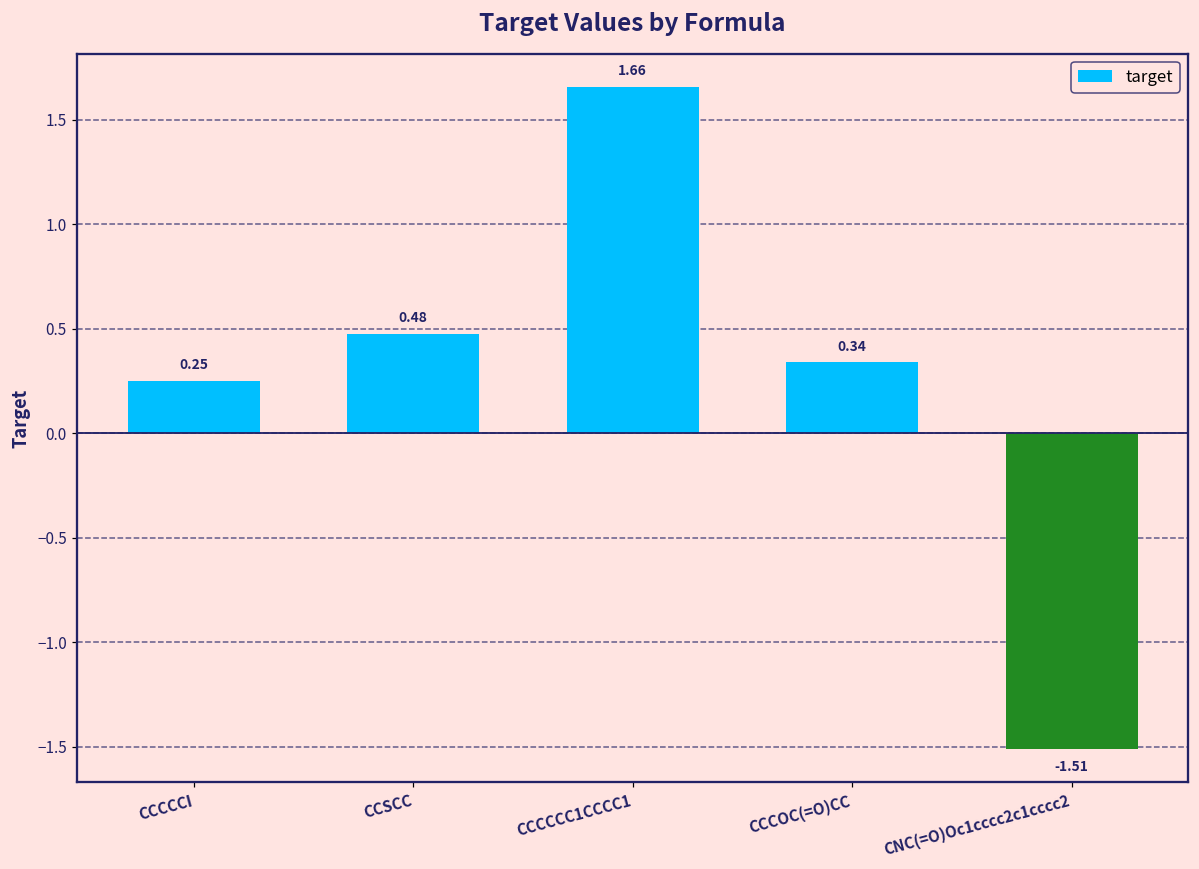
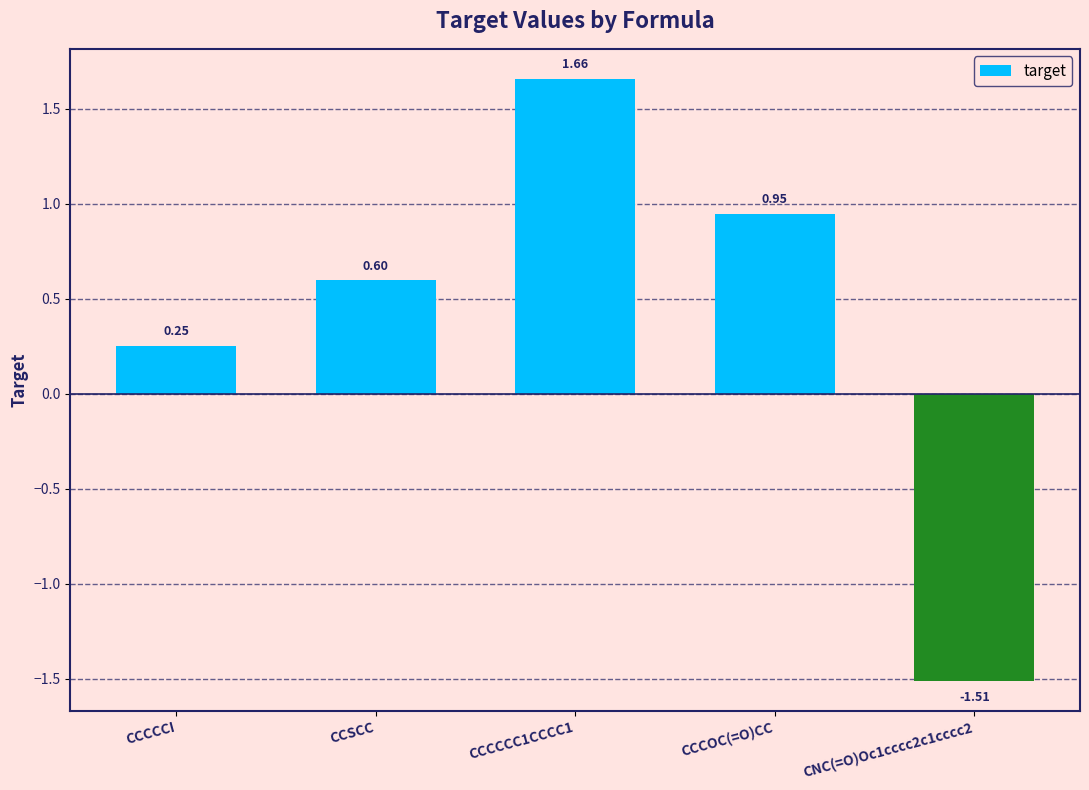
  {
    "CCCCCI": 0.25,
-   "CCSCC": 0.48,
+   "CCSCC": 0.60,
    "CCCCCC1CCCC1": 1.66,
-   "CCCOC(=O)CC": 0.34,
+   "CCCOC(=O)CC": 0.95,
    "CNC(=O)Oc1cccc2c1cccc2": -1.51
  }
